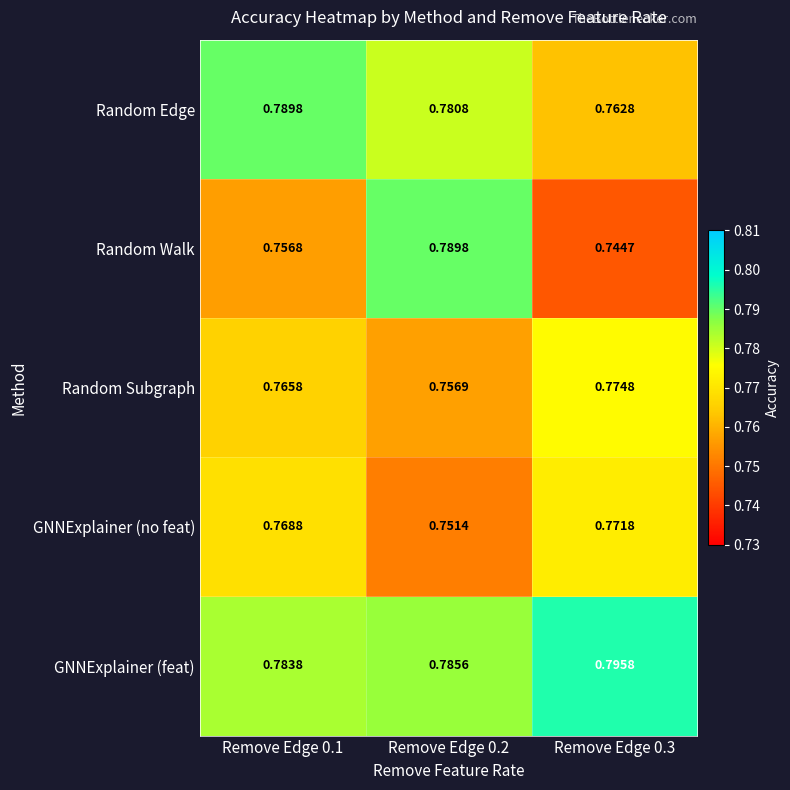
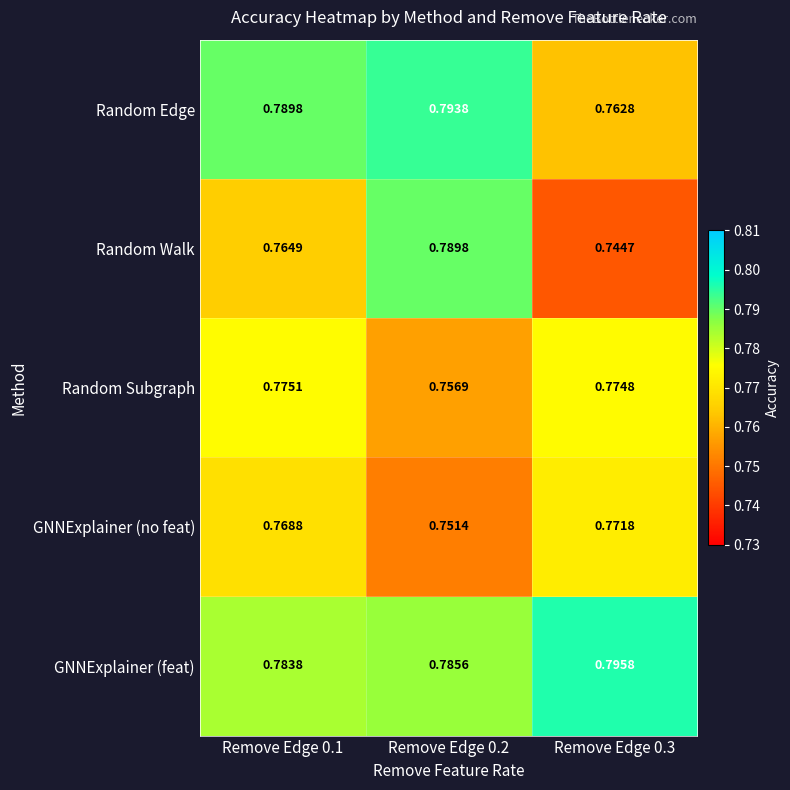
  {
    "Random Edge": {
      "Remove Edge 0.1": 0.7898,
-     "Remove Edge 0.2": 0.7808,
+     "Remove Edge 0.2": 0.7938,
      "Remove Edge 0.3": 0.7628
    },
    "Random Walk": {
-     "Remove Edge 0.1": 0.7568,
+     "Remove Edge 0.1": 0.7649,
      "Remove Edge 0.2": 0.7898,
      "Remove Edge 0.3": 0.7447
    },
    "Random Subgraph": {
-     "Remove Edge 0.1": 0.7658,
+     "Remove Edge 0.1": 0.7751,
      "Remove Edge 0.2": 0.7569,
      "Remove Edge 0.3": 0.7748
    },
    "GNNExplainer (no feat)": {
      "Remove Edge 0.1": 0.7688,
      "Remove Edge 0.2": 0.7514,
      "Remove Edge 0.3": 0.7718
    },
    "GNNExplainer (feat)": {
      "Remove Edge 0.1": 0.7838,
      "Remove Edge 0.2": 0.7856,
      "Remove Edge 0.3": 0.7958
    }
  }
